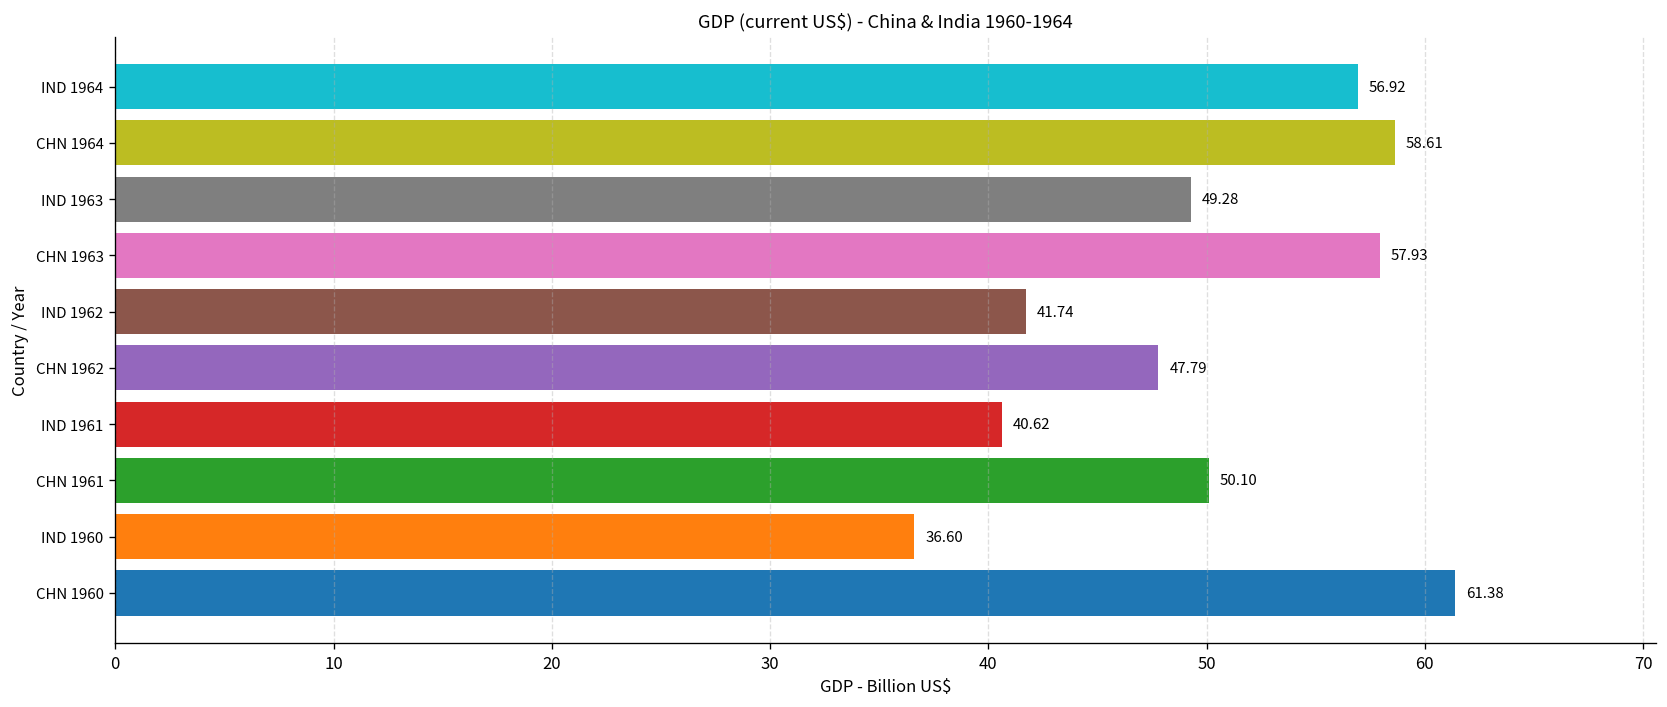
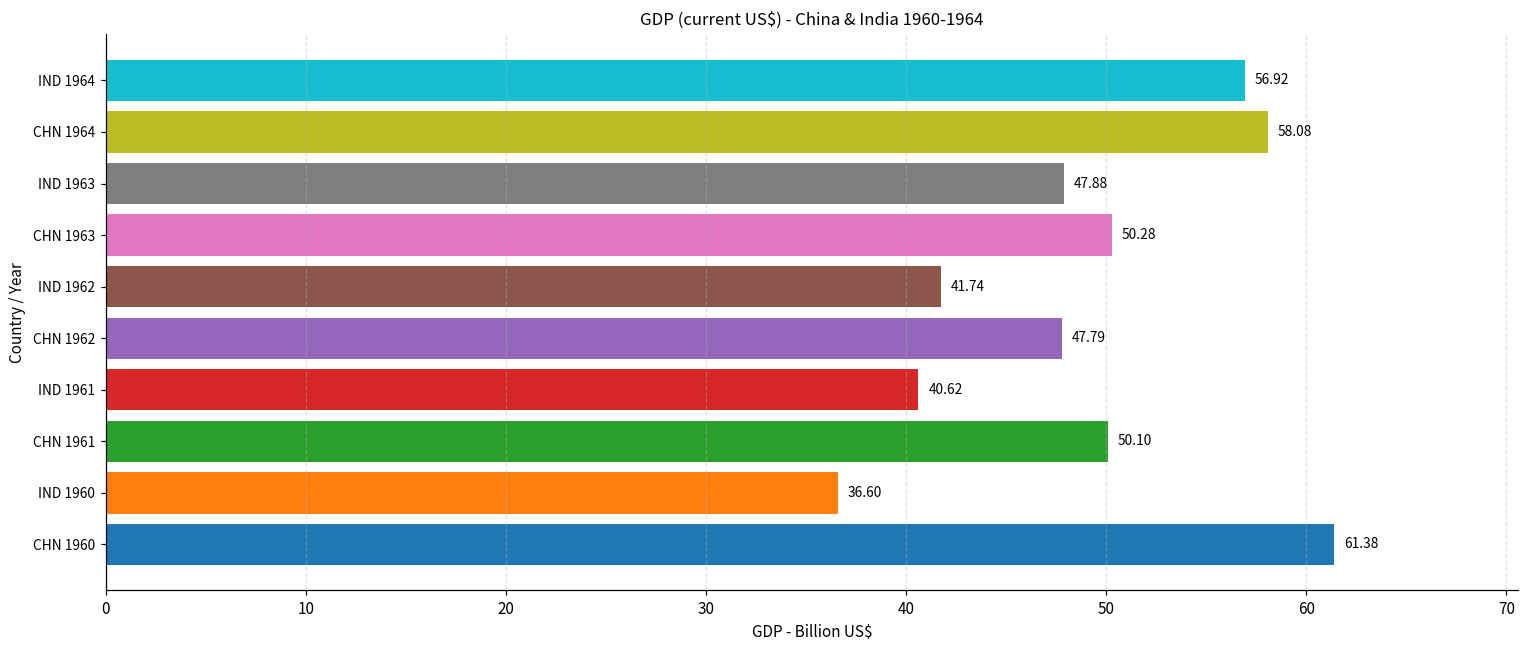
  {
    "IND 1964": 56.92,
-   "CHN 1964": 58.61,
-   "IND 1963": 49.28,
-   "CHN 1963": 57.93,
+   "CHN 1964": 58.08,
+   "IND 1963": 47.88,
+   "CHN 1963": 50.28,
    "IND 1962": 41.74,
    "CHN 1962": 47.79,
    "IND 1961": 40.62,
    "CHN 1961": 50.10,
    "IND 1960": 36.60,
    "CHN 1960": 61.38
  }
